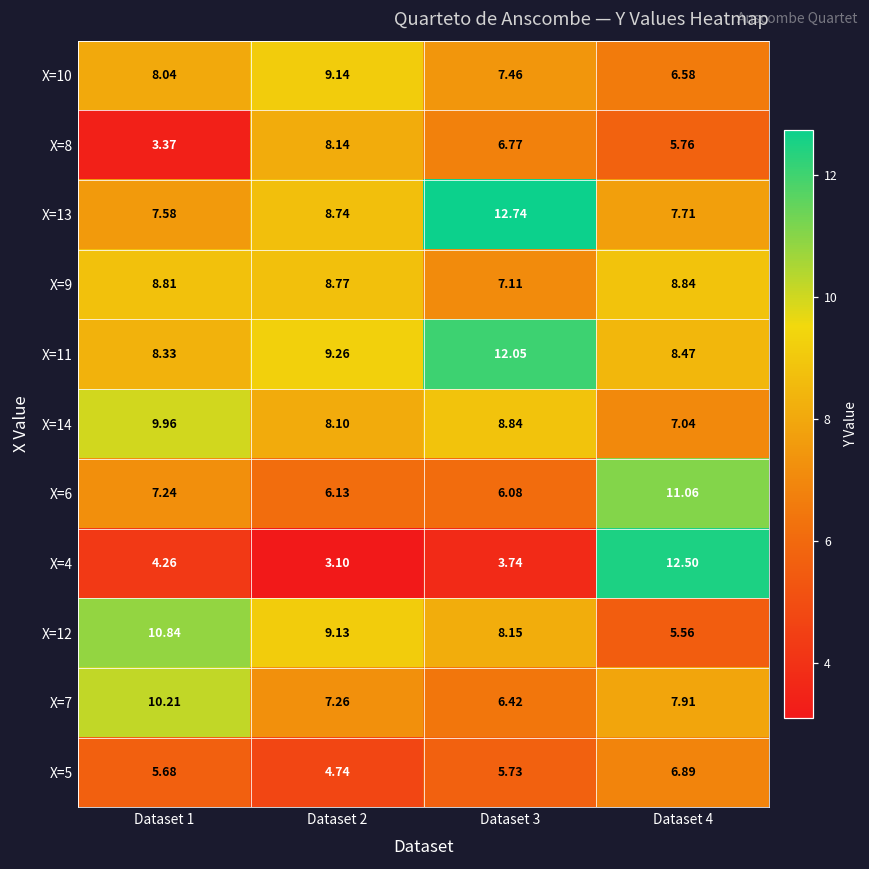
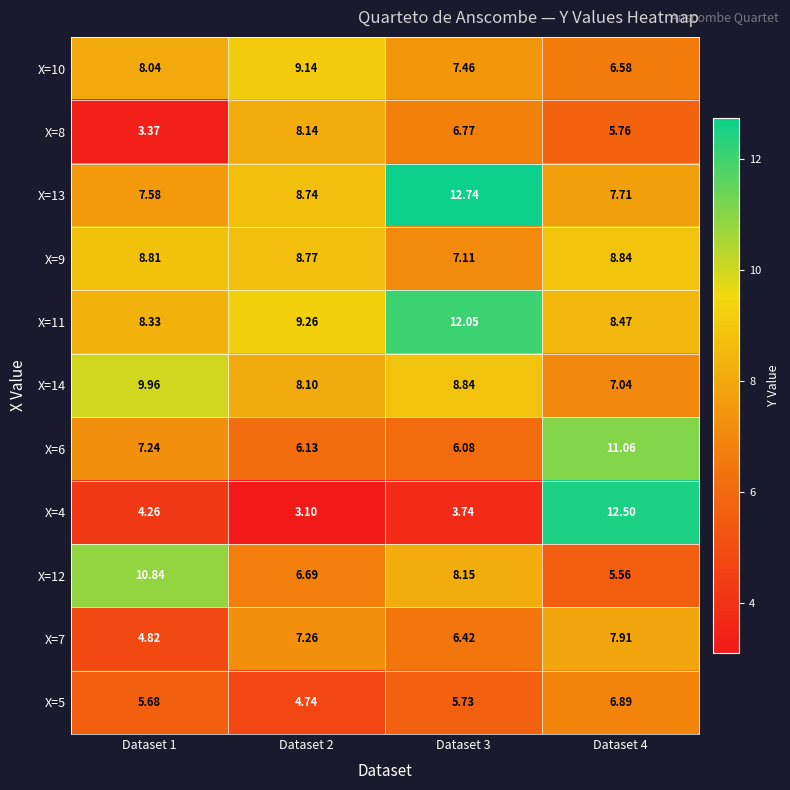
  {
    "X=10": {
      "Dataset 1": 8.04,
      "Dataset 2": 9.14,
      "Dataset 3": 7.46,
      "Dataset 4": 6.58
    },
    "X=8": {
      "Dataset 1": 3.37,
      "Dataset 2": 8.14,
      "Dataset 3": 6.77,
      "Dataset 4": 5.76
    },
    "X=13": {
      "Dataset 1": 7.58,
      "Dataset 2": 8.74,
      "Dataset 3": 12.74,
      "Dataset 4": 7.71
    },
    "X=9": {
      "Dataset 1": 8.81,
      "Dataset 2": 8.77,
      "Dataset 3": 7.11,
      "Dataset 4": 8.84
    },
    "X=11": {
      "Dataset 1": 8.33,
      "Dataset 2": 9.26,
      "Dataset 3": 12.05,
      "Dataset 4": 8.47
    },
    "X=14": {
      "Dataset 1": 9.96,
      "Dataset 2": 8.10,
      "Dataset 3": 8.84,
      "Dataset 4": 7.04
    },
    "X=6": {
      "Dataset 1": 7.24,
      "Dataset 2": 6.13,
      "Dataset 3": 6.08,
      "Dataset 4": 11.06
    },
    "X=4": {
      "Dataset 1": 4.26,
      "Dataset 2": 3.10,
      "Dataset 3": 3.74,
      "Dataset 4": 12.50
    },
    "X=12": {
      "Dataset 1": 10.84,
-     "Dataset 2": 9.13,
+     "Dataset 2": 6.69,
      "Dataset 3": 8.15,
      "Dataset 4": 5.56
    },
    "X=7": {
-     "Dataset 1": 10.21,
+     "Dataset 1": 4.82,
      "Dataset 2": 7.26,
      "Dataset 3": 6.42,
      "Dataset 4": 7.91
    },
    "X=5": {
      "Dataset 1": 5.68,
      "Dataset 2": 4.74,
      "Dataset 3": 5.73,
      "Dataset 4": 6.89
    }
  }
